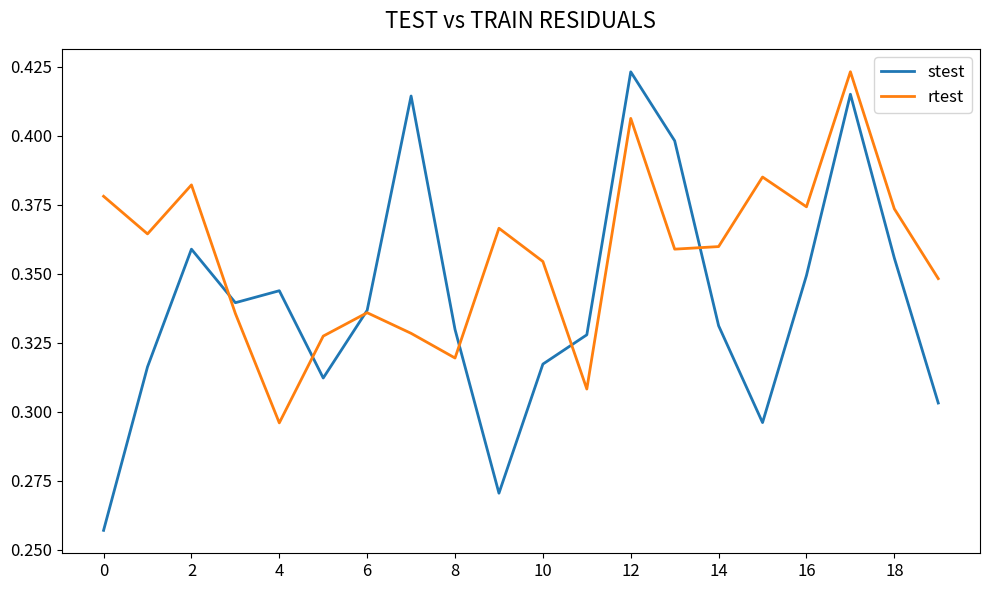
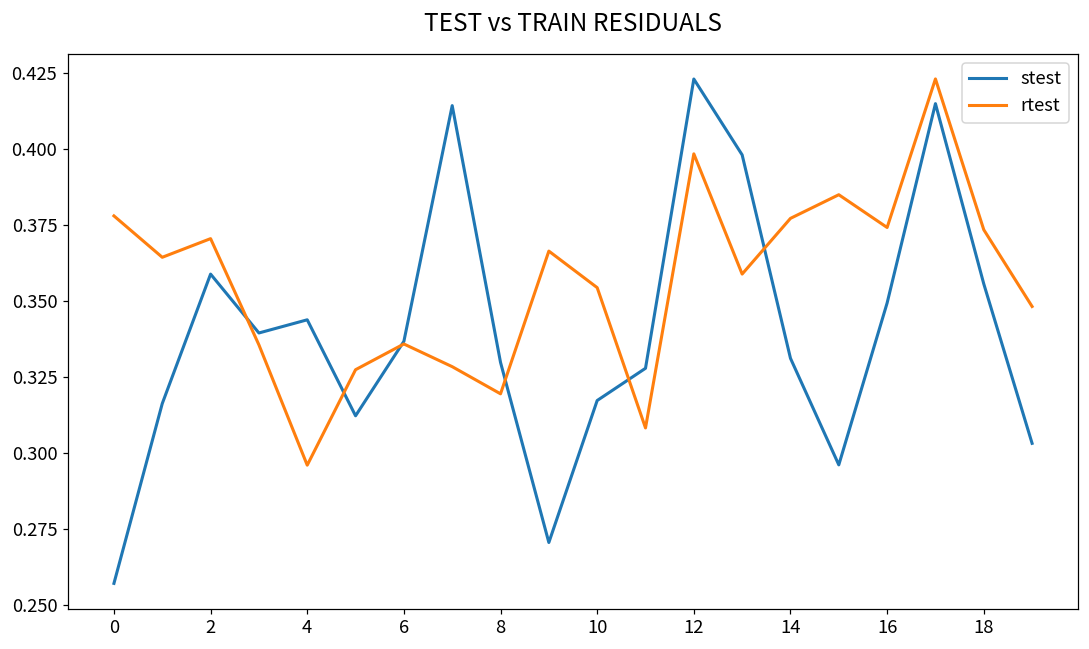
  {
    "stest": {
      "0": 0.257,
      "2": 0.359,
      "4": 0.344,
      "8": 0.330,
      "10": 0.317,
      "12": 0.423,
      "14": 0.331,
      "16": 0.349,
      "18": 0.356
    },
    "rtest": {
      "0": 0.378,
-     "2": 0.382,
+     "2": 0.371,
      "4": 0.296,
      "8": 0.319,
      "10": 0.354,
-     "12": 0.406,
-     "14": 0.360,
+     "12": 0.399,
+     "14": 0.377,
      "16": 0.374,
      "18": 0.374
    }
  }
